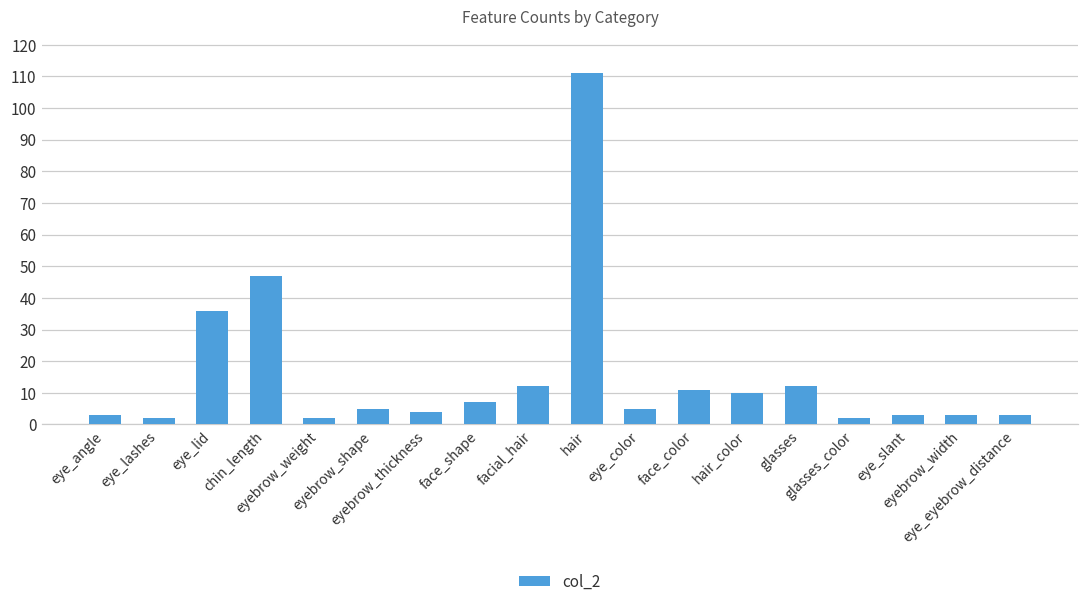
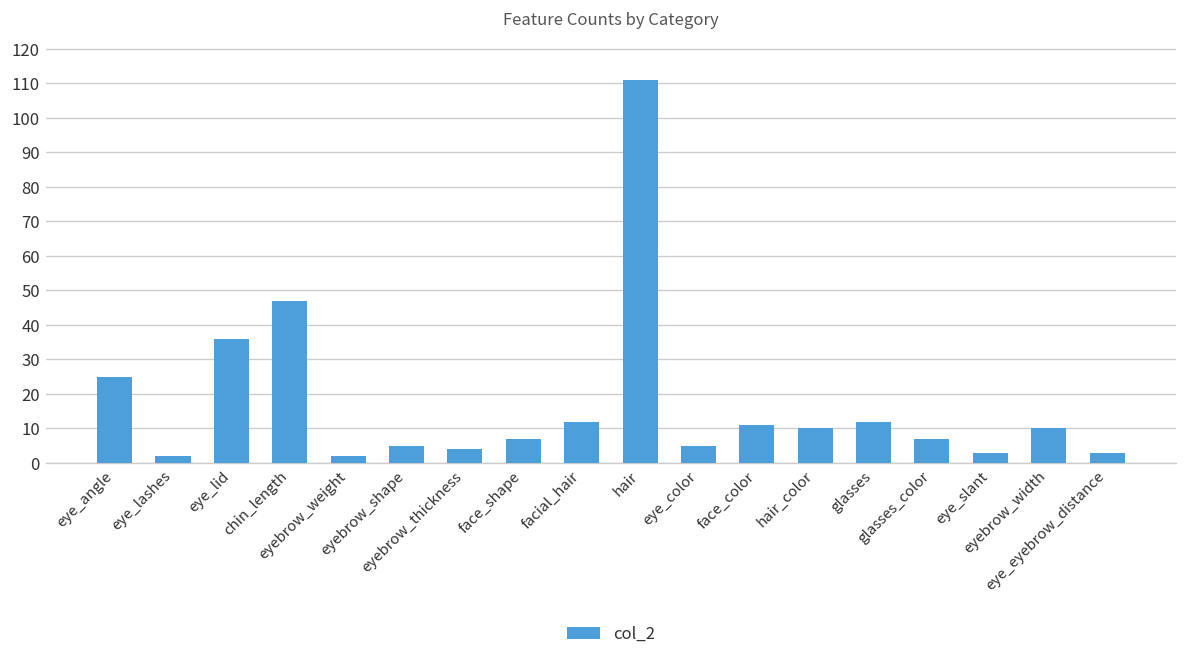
  {
-   "eye_angle": 3,
+   "eye_angle": 25,
    "eye_lashes": 2,
    "eye_lid": 36,
    "chin_length": 47,
    "eyebrow_weight": 2,
    "eyebrow_shape": 5,
    "eyebrow_thickness": 4,
    "face_shape": 7,
    "facial_hair": 12,
    "hair": 111,
    "eye_color": 5,
    "face_color": 11,
    "hair_color": 10,
    "glasses": 12,
-   "glasses_color": 2,
+   "glasses_color": 7,
    "eye_slant": 3,
-   "eyebrow_width": 3,
+   "eyebrow_width": 10,
    "eye_eyebrow_distance": 3
  }
